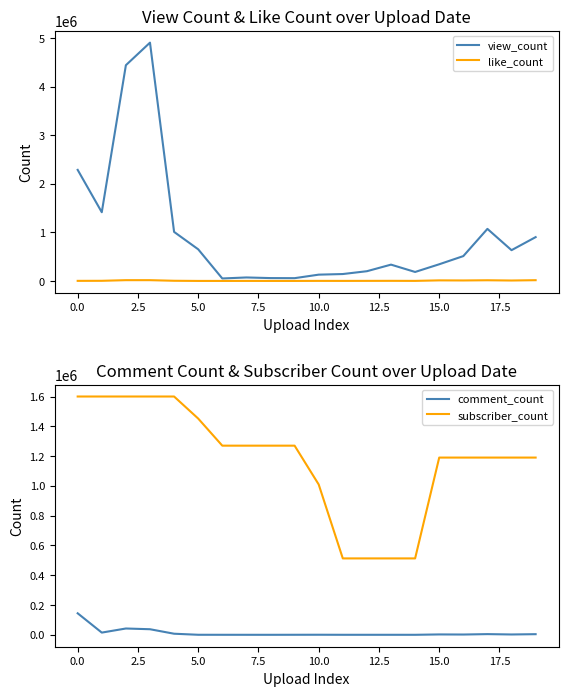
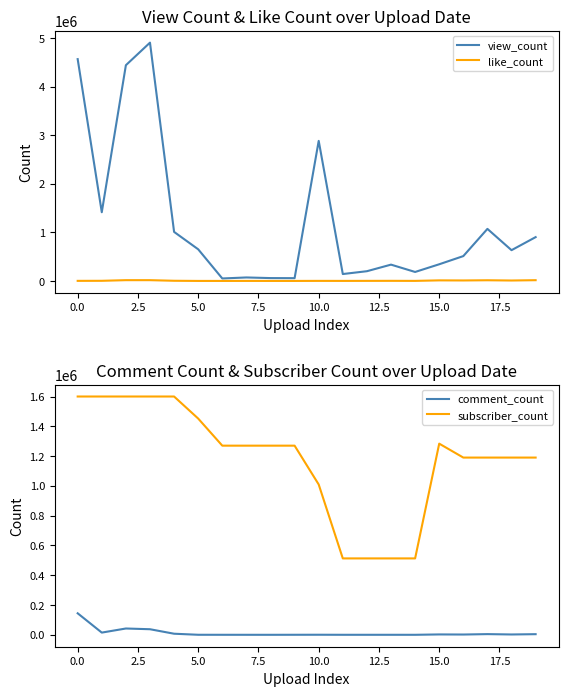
  {
    "View Count & Like Count over Upload Date": {
      "view_count": {
-       "0.0": 2300000,
+       "0.0": 4600000,
        "5.0": 700000,
-       "10.0": 100000,
+       "10.0": 2900000,
        "15.0": 300000
      },
      "like_count": {
        "0.0": 0,
        "5.0": 0,
        "10.0": 0,
        "15.0": 0
      }
    },
    "Comment Count & Subscriber Count over Upload Date": {
      "comment_count": {
        "0.0": 140000,
        "5.0": 0,
        "10.0": 0,
        "15.0": 0
      },
      "subscriber_count": {
        "0.0": 1600000,
        "5.0": 1450000,
        "10.0": 1010000,
-       "15.0": 1190000
+       "15.0": 1280000
      }
    }
  }
